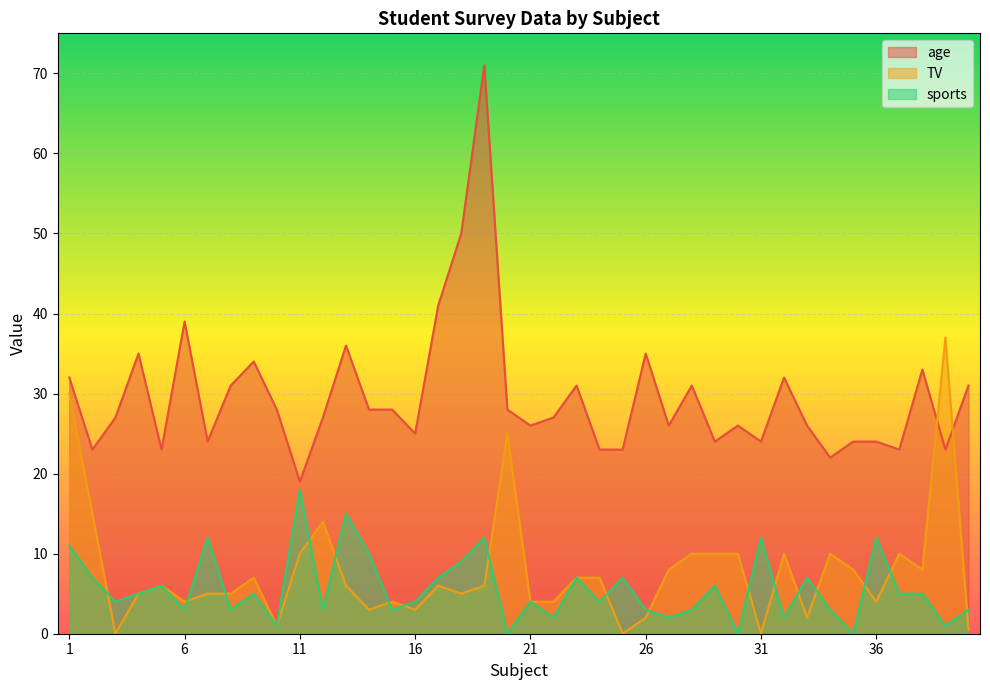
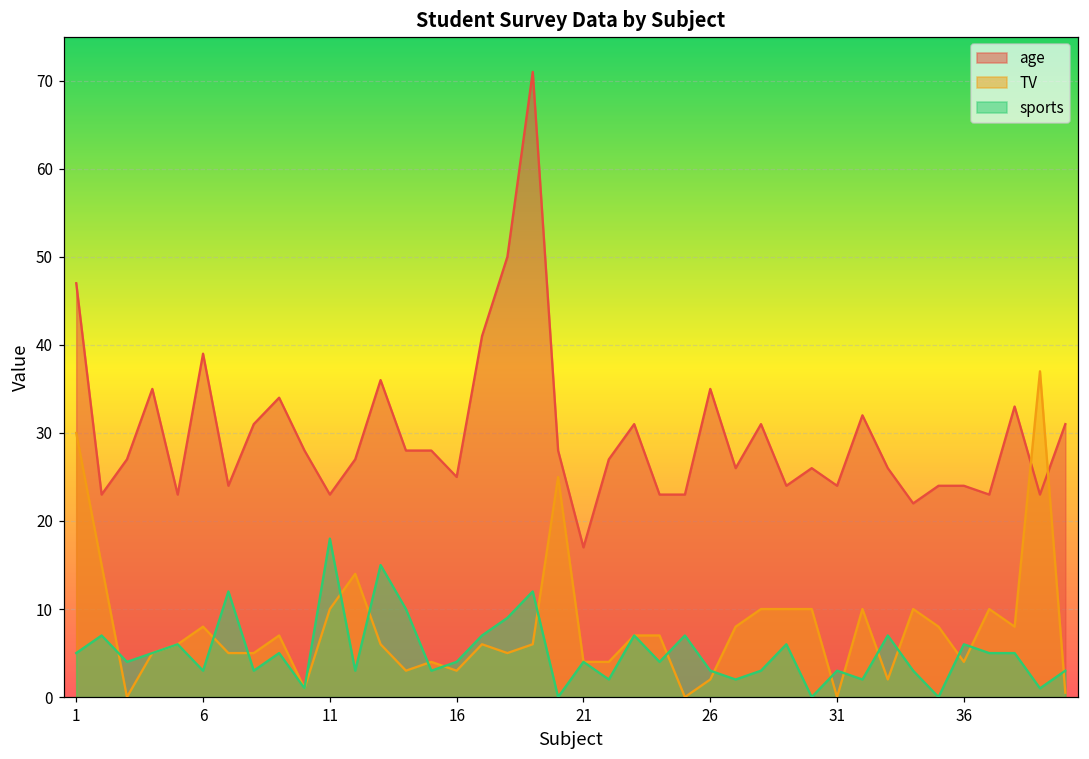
  {
    "age": {
-     "1": 32,
+     "1": 47,
      "6": 39,
-     "11": 19,
+     "11": 23,
      "16": 25,
-     "21": 26,
+     "21": 17,
      "26": 35,
      "31": 24,
      "36": 24
    },
    "TV": {
      "1": 30,
-     "6": 4,
+     "6": 8,
      "11": 10,
      "16": 3,
      "26": 2,
      "31": 0,
      "36": 4
    },
    "sports": {
-     "1": 11,
+     "1": 5,
      "6": 3,
      "11": 18,
      "16": 4,
      "26": 3,
-     "31": 12,
-     "36": 12
+     "31": 3,
+     "36": 6
    }
  }
